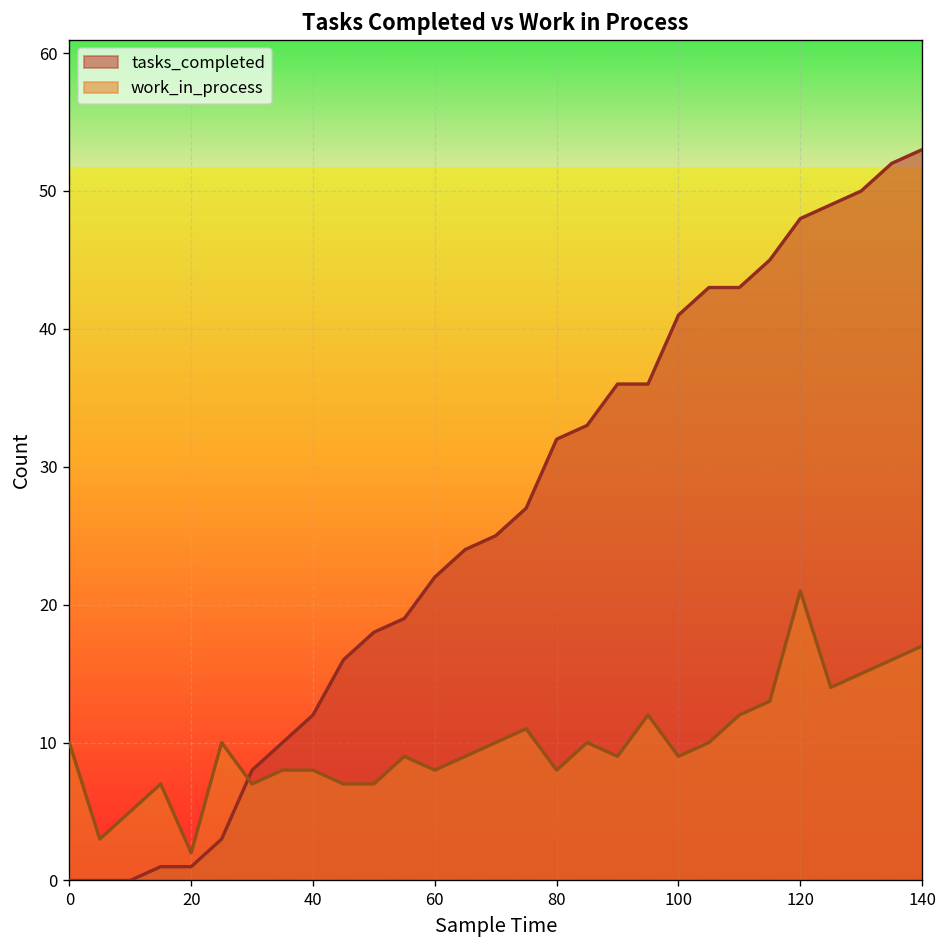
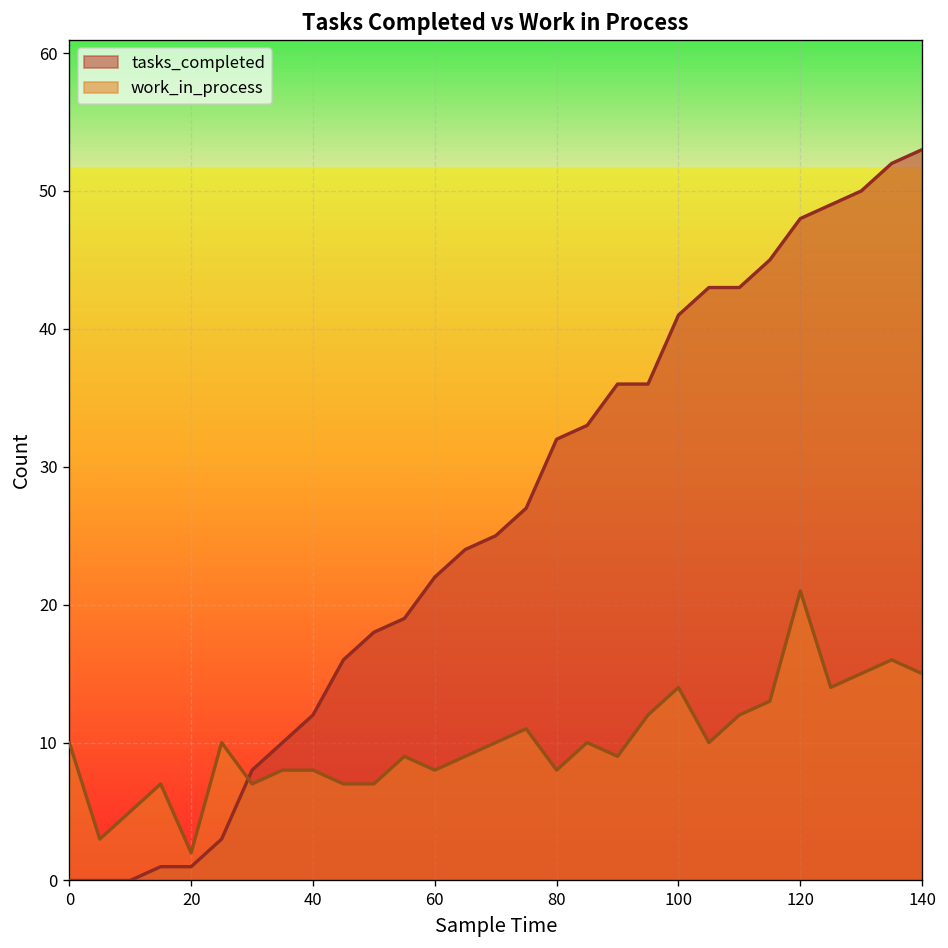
  {
    "tasks_completed": {
      "0": 0,
      "20": 1,
      "40": 12,
      "60": 22,
      "80": 32,
      "100": 41,
      "120": 48,
      "140": 53
    },
    "work_in_process": {
      "0": 10,
      "20": 2,
      "40": 8,
      "60": 8,
      "80": 8,
-     "100": 9,
+     "100": 14,
      "120": 21,
-     "140": 17
+     "140": 15
    }
  }
